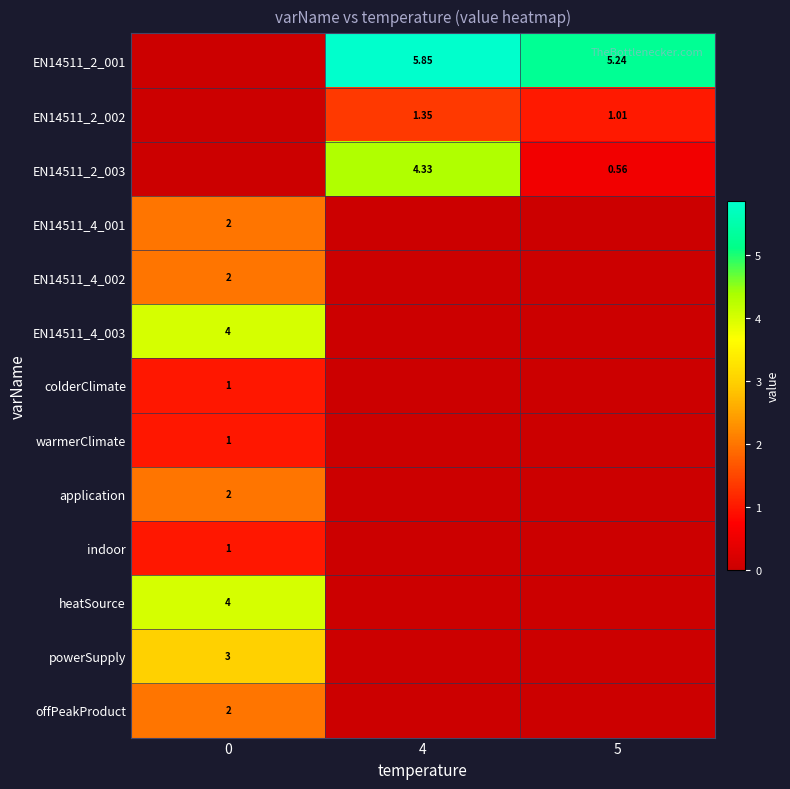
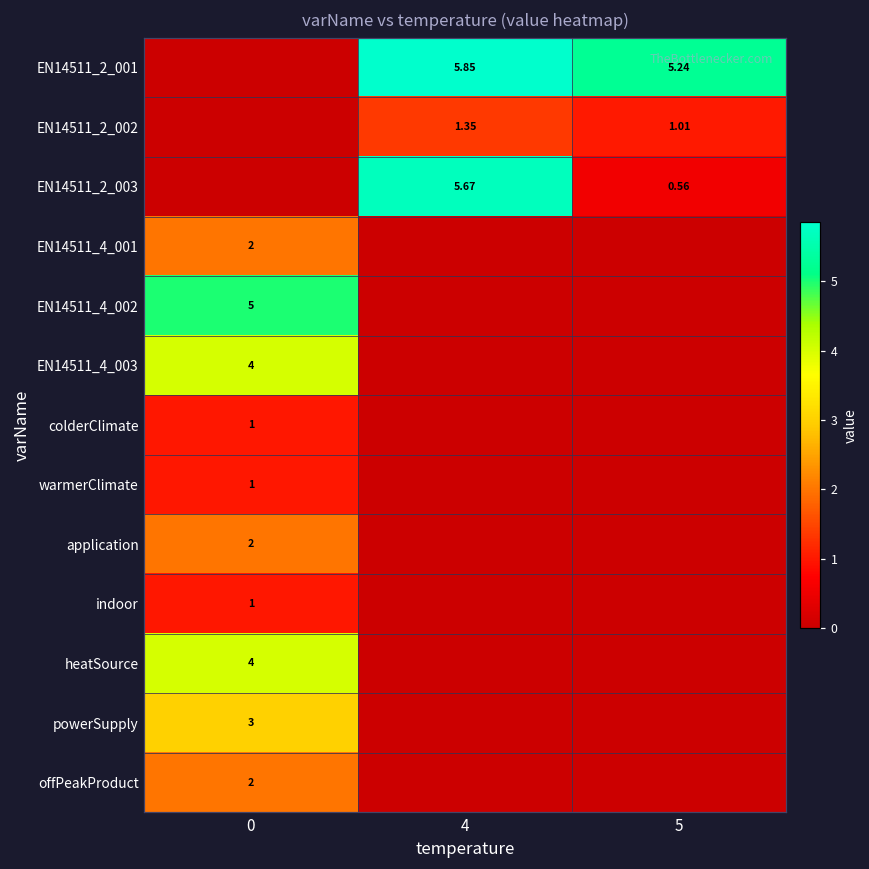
  {
    "EN14511_2_001": {
      "4": 5.85
    },
    "EN14511_2_002": {
      "4": 1.35,
      "5": 1.01
    },
    "EN14511_2_003": {
-     "4": 4.33,
+     "4": 5.67,
      "5": 0.56
    },
    "EN14511_4_001": {
      "0": 2
    },
    "EN14511_4_002": {
-     "0": 2
+     "0": 5
    },
    "EN14511_4_003": {
      "0": 4
    },
    "colderClimate": {
      "0": 1
    },
    "warmerClimate": {
      "0": 1
    },
    "application": {
      "0": 2
    },
    "indoor": {
      "0": 1
    },
    "heatSource": {
      "0": 4
    },
    "powerSupply": {
      "0": 3
    },
    "offPeakProduct": {
      "0": 2
    }
  }
